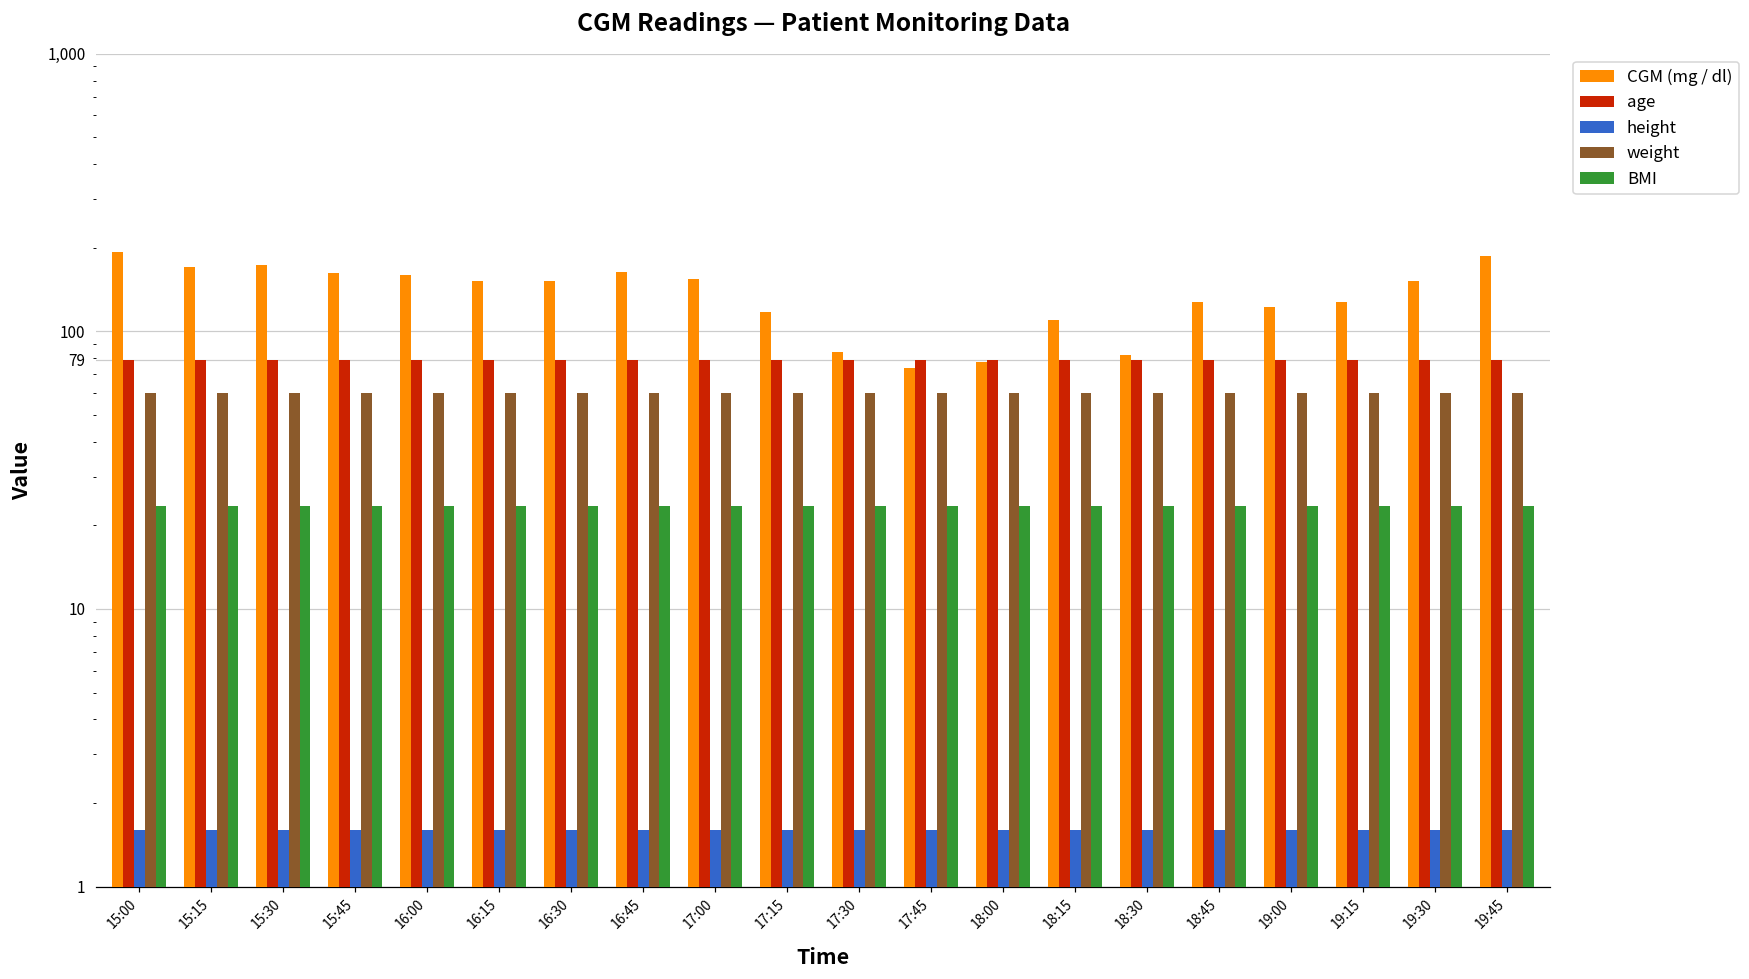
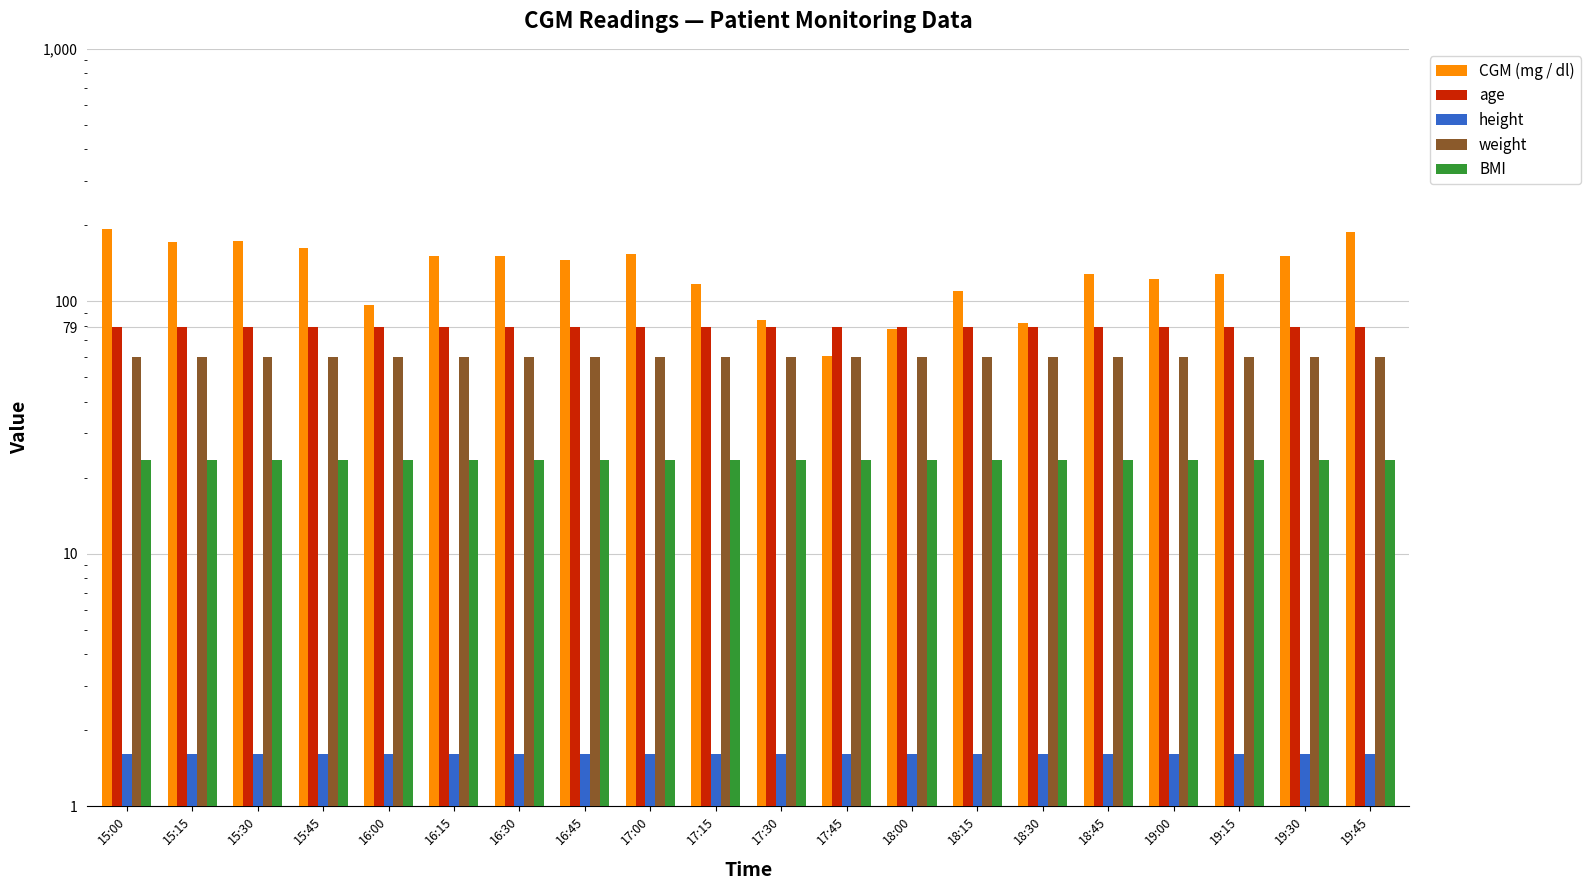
  {
    "CGM (mg / dl)": {
      "15:00": 190,
      "15:15": 170,
      "15:30": 170,
      "15:45": 160,
-     "16:00": 160,
+     "16:00": 96,
      "16:15": 150,
      "16:30": 150,
-     "16:45": 160,
+     "16:45": 150,
      "17:00": 150,
      "17:15": 120,
      "17:30": 85,
-     "17:45": 74,
+     "17:45": 61,
      "18:00": 78,
      "18:15": 110,
      "18:30": 82,
      "18:45": 130,
      "19:00": 120,
      "19:15": 130,
      "19:30": 150,
      "19:45": 190
    },
    "age": {
      "15:00": 79,
      "15:15": 79,
      "15:30": 79,
      "15:45": 79,
      "16:00": 79,
      "16:15": 79,
      "16:30": 79,
      "16:45": 79,
      "17:00": 79,
      "17:15": 79,
      "17:30": 79,
      "17:45": 79,
      "18:00": 79,
      "18:15": 79,
      "18:30": 79,
      "18:45": 79,
      "19:00": 79,
      "19:15": 79,
      "19:30": 79,
      "19:45": 79
    },
    "height": {
      "15:00": 1.6,
      "15:15": 1.6,
      "15:30": 1.6,
      "15:45": 1.6,
      "16:00": 1.6,
      "16:15": 1.6,
      "16:30": 1.6,
      "16:45": 1.6,
      "17:00": 1.6,
      "17:15": 1.6,
      "17:30": 1.6,
      "17:45": 1.6,
      "18:00": 1.6,
      "18:15": 1.6,
      "18:30": 1.6,
      "18:45": 1.6,
      "19:00": 1.6,
      "19:15": 1.6,
      "19:30": 1.6,
      "19:45": 1.6
    },
    "weight": {
      "15:00": 60,
      "15:15": 60,
      "15:30": 60,
      "15:45": 60,
      "16:00": 60,
      "16:15": 60,
      "16:30": 60,
      "16:45": 60,
      "17:00": 60,
      "17:15": 60,
      "17:30": 60,
      "17:45": 60,
      "18:00": 60,
      "18:15": 60,
      "18:30": 60,
      "18:45": 60,
      "19:00": 60,
      "19:15": 60,
      "19:30": 60,
      "19:45": 60
    },
    "BMI": {
      "15:00": 23,
      "15:15": 23,
      "15:30": 23,
      "15:45": 23,
      "16:00": 23,
      "16:15": 23,
      "16:30": 23,
      "16:45": 23,
      "17:00": 23,
      "17:15": 23,
      "17:30": 23,
      "17:45": 23,
      "18:00": 23,
      "18:15": 23,
      "18:30": 23,
      "18:45": 23,
      "19:00": 23,
      "19:15": 23,
      "19:30": 23,
      "19:45": 23
    }
  }
